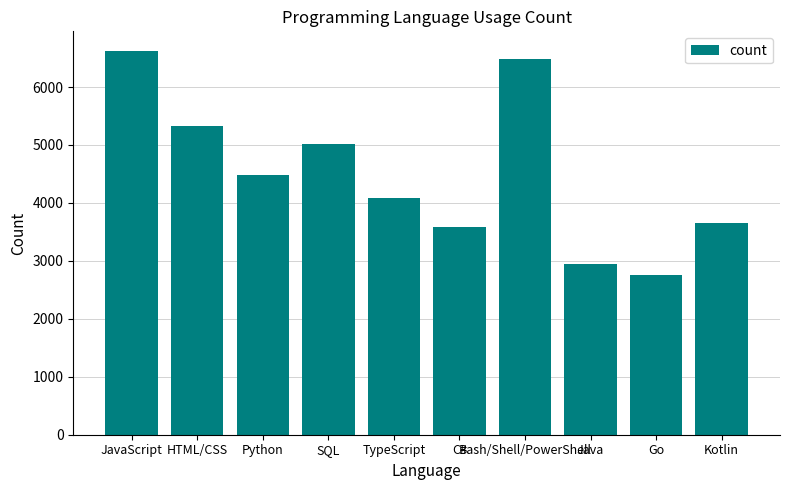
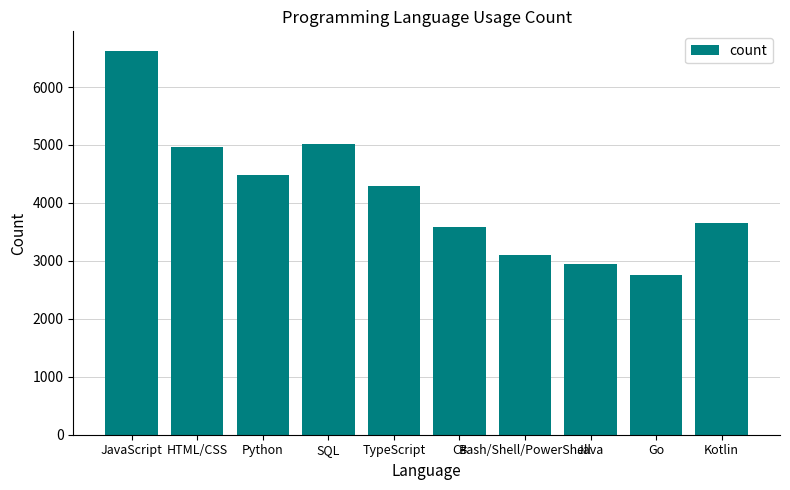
  {
    "JavaScript": 6600,
-   "HTML/CSS": 5300,
+   "HTML/CSS": 5000,
    "Python": 4500,
    "SQL": 5000,
-   "TypeScript": 4100,
-   "Bash/Shell/PowerShell": 6500,
+   "TypeScript": 4300,
+   "Bash/Shell/PowerShell": 3100,
    "Go": 2800,
    "Kotlin": 3700
  }
